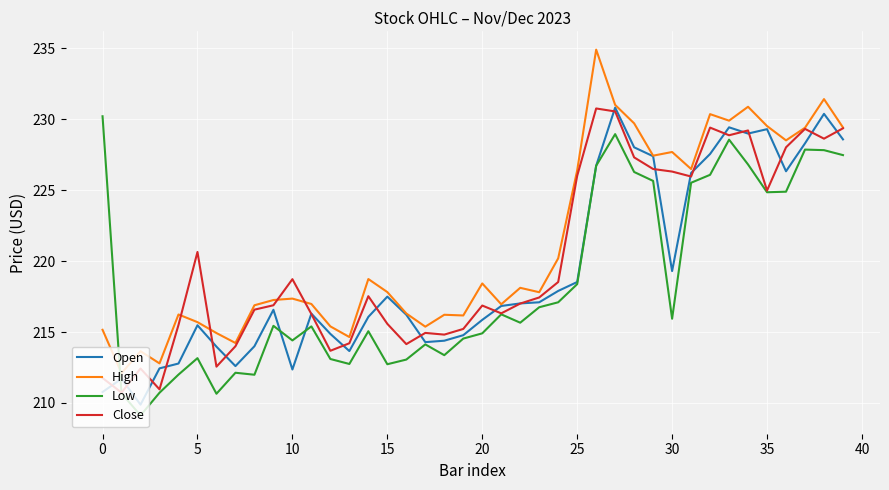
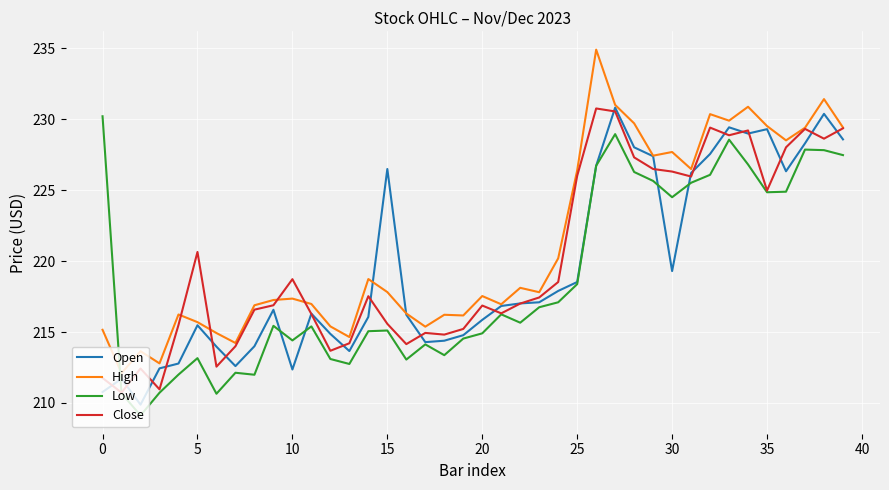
  {
    "Open": {
      "5": 215.5,
      "10": 212.4,
-     "15": 217.5,
+     "15": 226.5,
      "20": 215.9,
      "30": 219.3,
      "35": 229.3
    },
    "High": {
      "0": 215.2,
      "5": 215.7,
      "10": 217.4,
      "15": 217.8,
-     "20": 218.4,
+     "20": 217.5,
      "25": 226.4,
      "30": 227.7,
      "35": 229.5
    },
    "Low": {
      "0": 230.2,
      "5": 213.2,
      "10": 214.4,
-     "15": 212.7,
+     "15": 215.1,
      "20": 214.9,
-     "30": 215.9
+     "30": 224.5
    },
    "Close": {
      "5": 220.7,
      "10": 218.7,
      "15": 215.6,
      "20": 216.9,
      "25": 226.0,
      "30": 226.3
    }
  }
